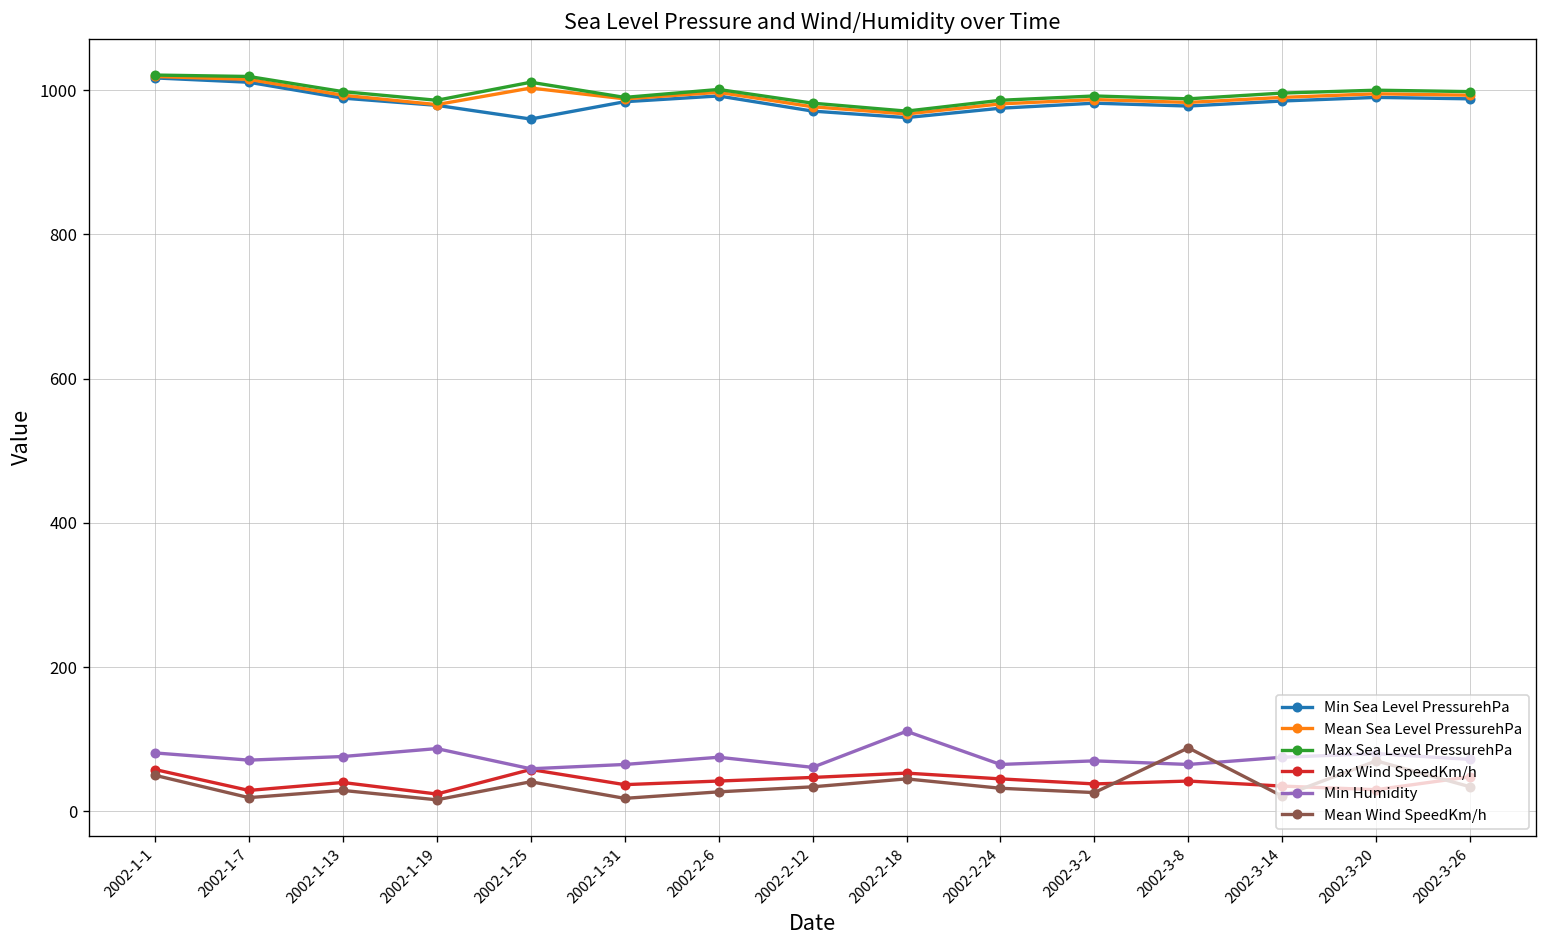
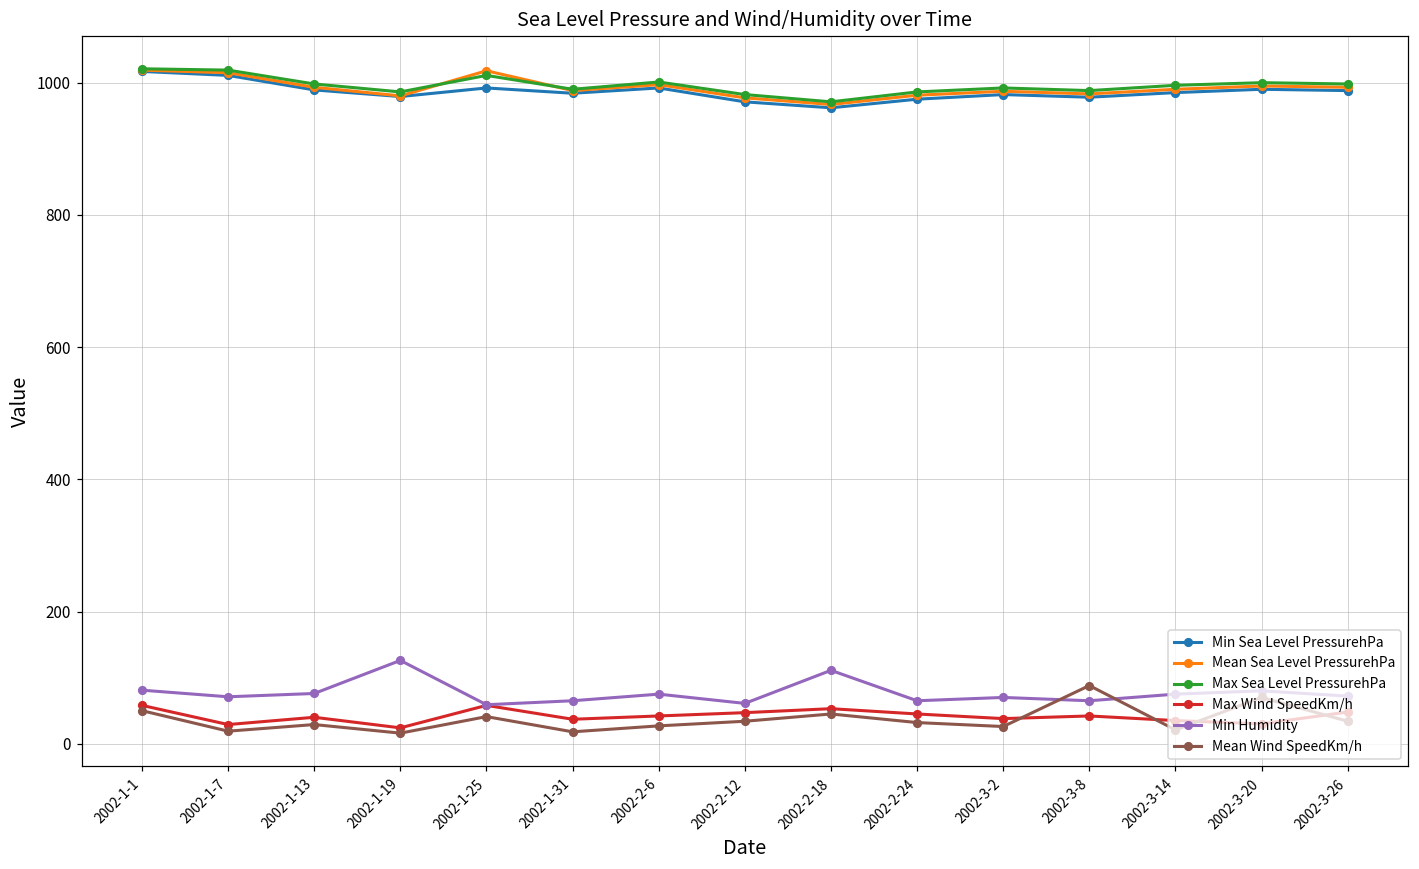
  {
    "Min Sea Level PressurehPa": {
-     "2002-1-25": 960,
+     "2002-1-25": 990,
      "2002-2-6": 990,
      "2002-2-12": 970,
      "2002-2-18": 960,
      "2002-2-24": 980,
      "2002-3-2": 980,
      "2002-3-8": 980,
      "2002-3-14": 990,
      "2002-3-20": 990,
      "2002-3-26": 990
    },
    "Mean Sea Level PressurehPa": {
-     "2002-1-25": 1000,
+     "2002-1-25": 1020,
      "2002-2-12": 980,
      "2002-2-24": 980,
      "2002-3-2": 990,
      "2002-3-8": 980,
      "2002-3-14": 990,
      "2002-3-20": 1000,
      "2002-3-26": 990
    },
    "Max Sea Level PressurehPa": {
      "2002-1-13": 1000,
      "2002-1-19": 990,
      "2002-1-25": 1010,
      "2002-2-12": 980,
      "2002-2-24": 990,
      "2002-3-2": 990,
      "2002-3-8": 990,
      "2002-3-14": 1000,
      "2002-3-20": 1000,
      "2002-3-26": 1000
    },
    "Max Wind SpeedKm/h": {
      "2002-1-1": 60,
      "2002-1-7": 30,
      "2002-1-13": 40,
      "2002-1-19": 20,
      "2002-1-31": 40,
      "2002-2-6": 40,
      "2002-2-12": 50,
      "2002-2-18": 50,
      "2002-2-24": 50,
      "2002-3-2": 40,
      "2002-3-8": 40
    },
    "Min Humidity": {
      "2002-1-1": 80,
      "2002-1-7": 70,
      "2002-1-13": 80,
-     "2002-1-19": 90,
+     "2002-1-19": 130,
      "2002-1-31": 70,
      "2002-2-6": 80,
      "2002-2-12": 60,
      "2002-2-18": 110,
      "2002-2-24": 70,
      "2002-3-2": 70,
      "2002-3-8": 70
    },
    "Mean Wind SpeedKm/h": {
      "2002-1-1": 50,
      "2002-1-7": 20,
      "2002-1-13": 30,
      "2002-1-19": 20,
      "2002-1-25": 40,
      "2002-1-31": 20,
      "2002-2-6": 30,
      "2002-2-12": 30,
      "2002-2-18": 50,
      "2002-2-24": 30,
      "2002-3-2": 30,
      "2002-3-8": 90
    }
  }
